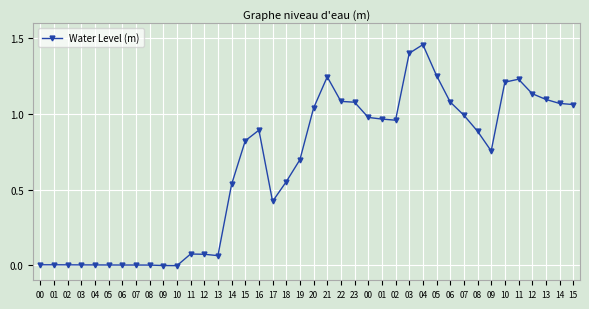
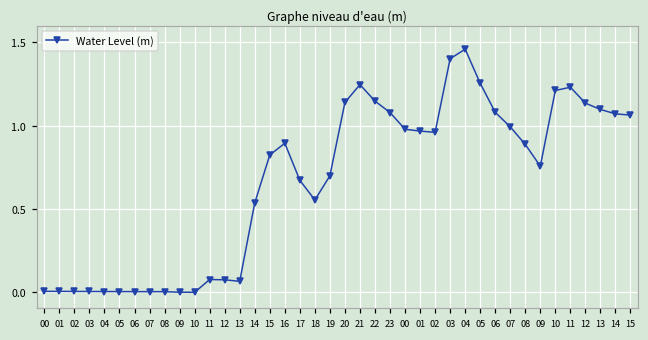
  {
    "16": 0.89,
-   "17": 0.42,
+   "17": 0.67,
    "18": 0.55,
    "19": 0.70,
-   "20": 1.04,
+   "20": 1.14,
    "21": 1.25,
-   "22": 1.08,
+   "22": 1.15,
    "23": 1.08
  }
